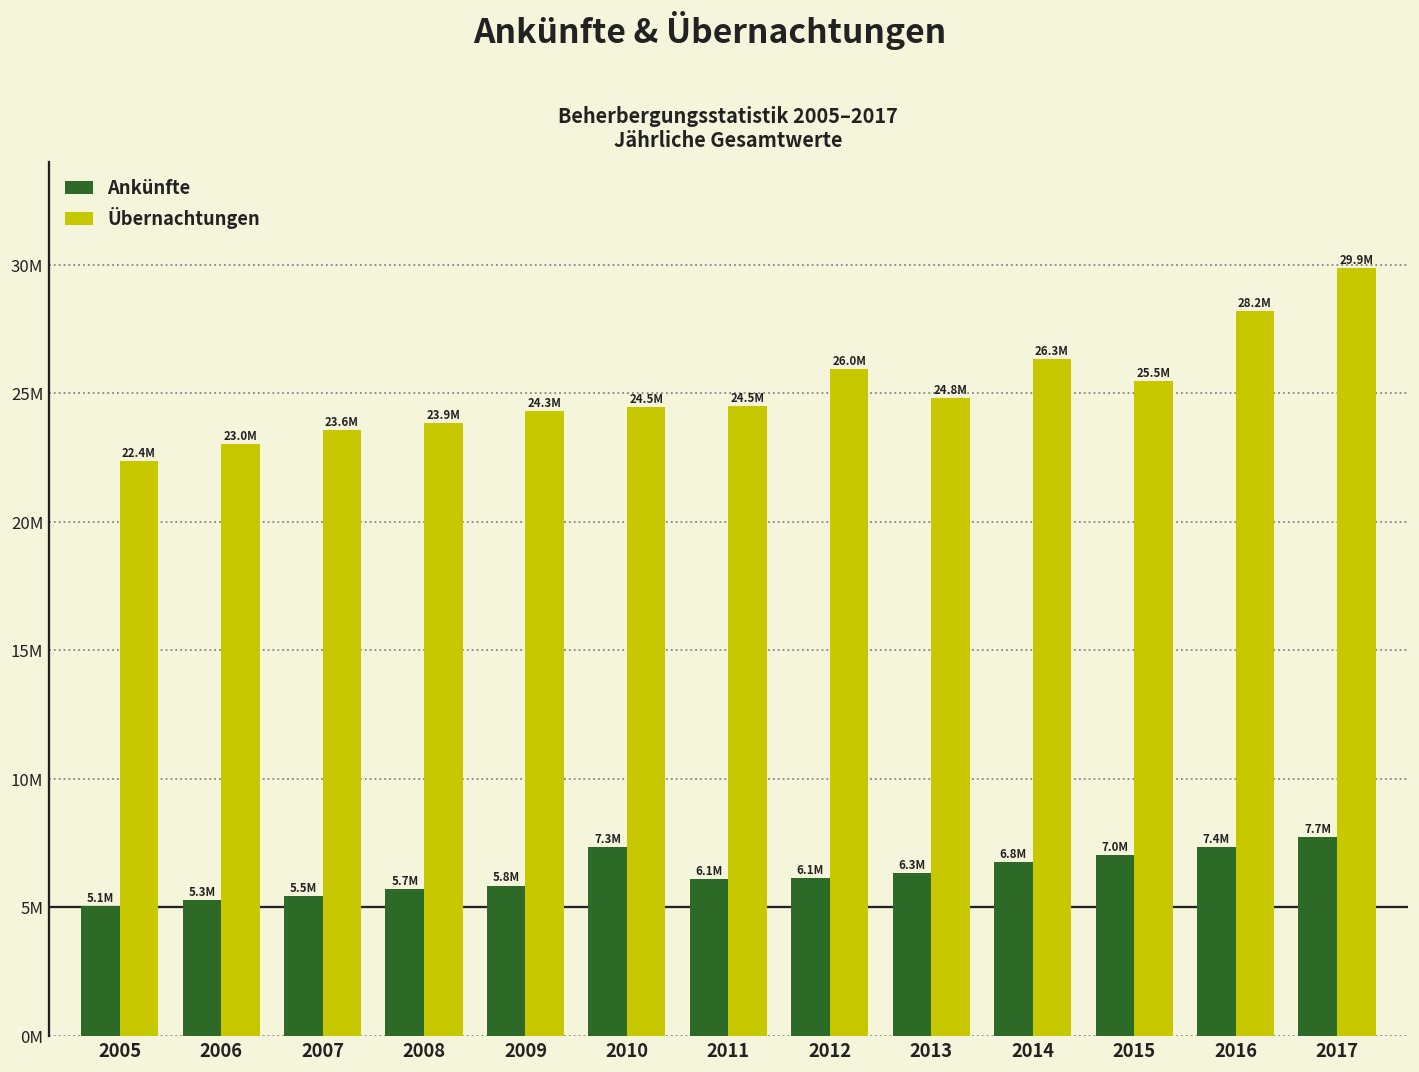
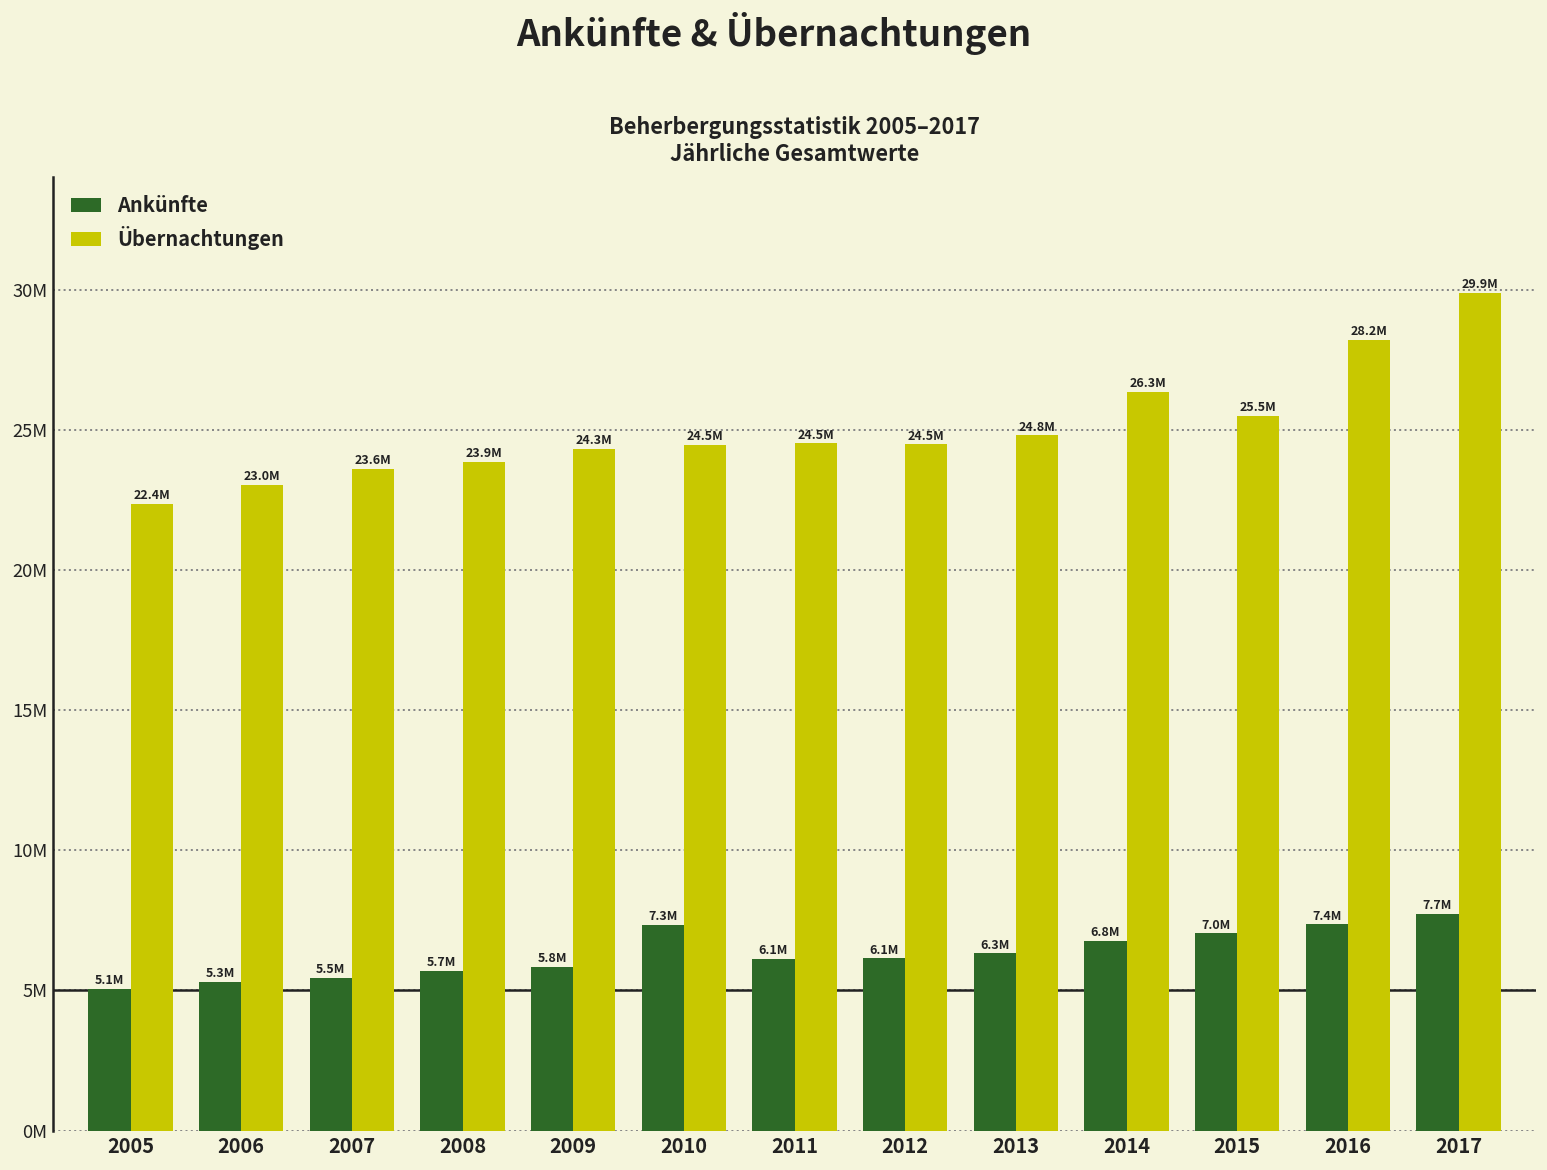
  {
    "Ankünfte": {
      "2005": "5.1M",
      "2006": "5.3M",
      "2007": "5.5M",
      "2008": "5.7M",
      "2009": "5.8M",
      "2010": "7.3M",
      "2011": "6.1M",
      "2012": "6.1M",
      "2013": "6.3M",
      "2014": "6.8M",
      "2015": "7.0M",
      "2016": "7.4M",
      "2017": "7.7M"
    },
    "Übernachtungen": {
      "2005": "22.4M",
      "2006": "23.0M",
      "2007": "23.6M",
      "2008": "23.9M",
      "2009": "24.3M",
      "2010": "24.5M",
      "2011": "24.5M",
-     "2012": "26.0M",
+     "2012": "24.5M",
      "2013": "24.8M",
      "2014": "26.3M",
      "2015": "25.5M",
      "2016": "28.2M",
      "2017": "29.9M"
    }
  }
